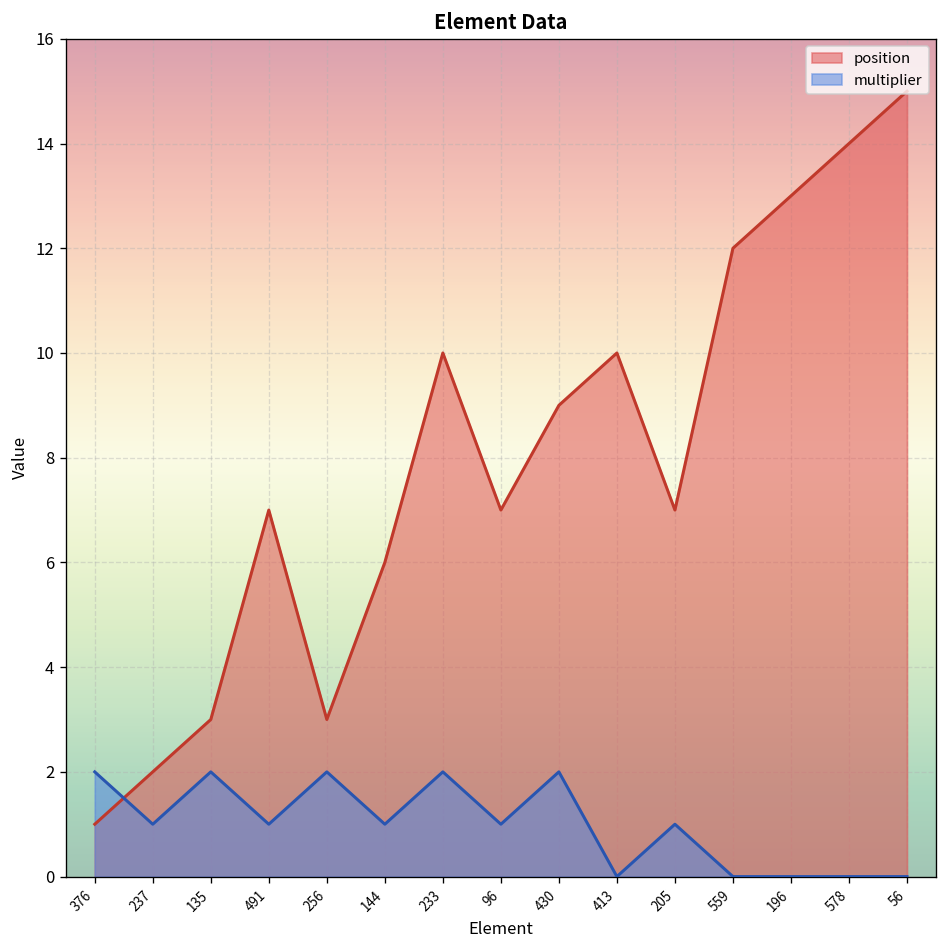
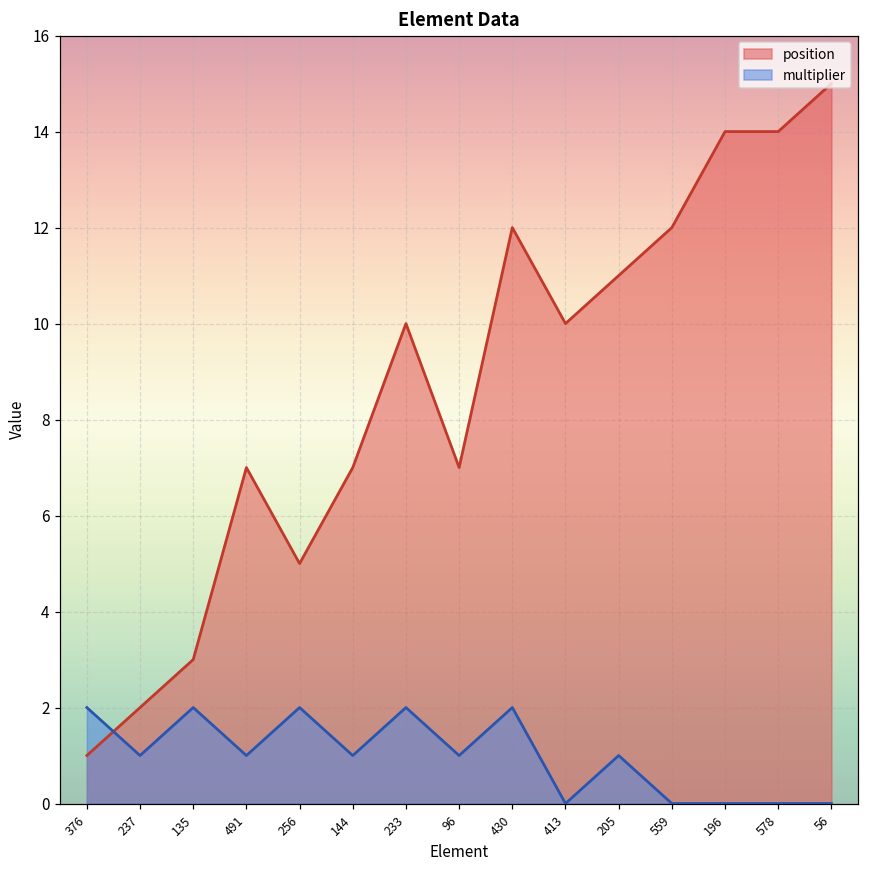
  {
    "position": {
      "376": 1,
      "237": 2,
      "135": 3,
      "491": 7,
-     "256": 3,
-     "144": 6,
+     "256": 5,
+     "144": 7,
      "233": 10,
      "96": 7,
-     "430": 9,
+     "430": 12,
      "413": 10,
-     "205": 7,
+     "205": 11,
      "559": 12,
-     "196": 13,
+     "196": 14,
      "578": 14
    },
    "multiplier": {
      "376": 2,
      "237": 1,
      "135": 2,
      "491": 1,
      "256": 2,
      "144": 1,
      "233": 2,
      "96": 1,
      "430": 2,
      "413": 0,
      "205": 1,
      "559": 0,
      "196": 0,
      "578": 0,
      "56": 0
    }
  }
